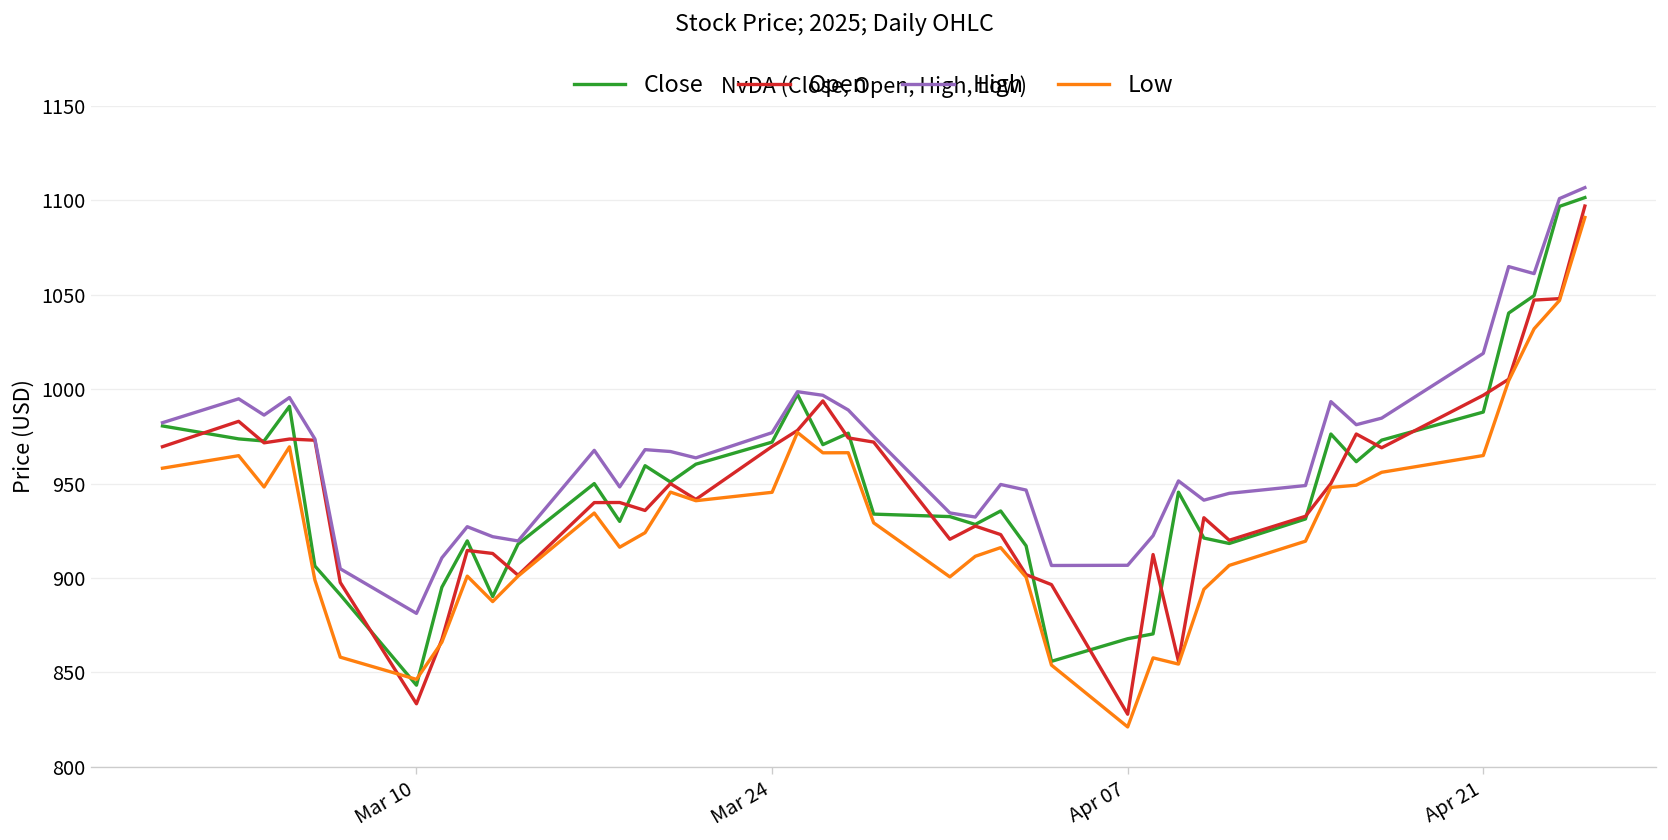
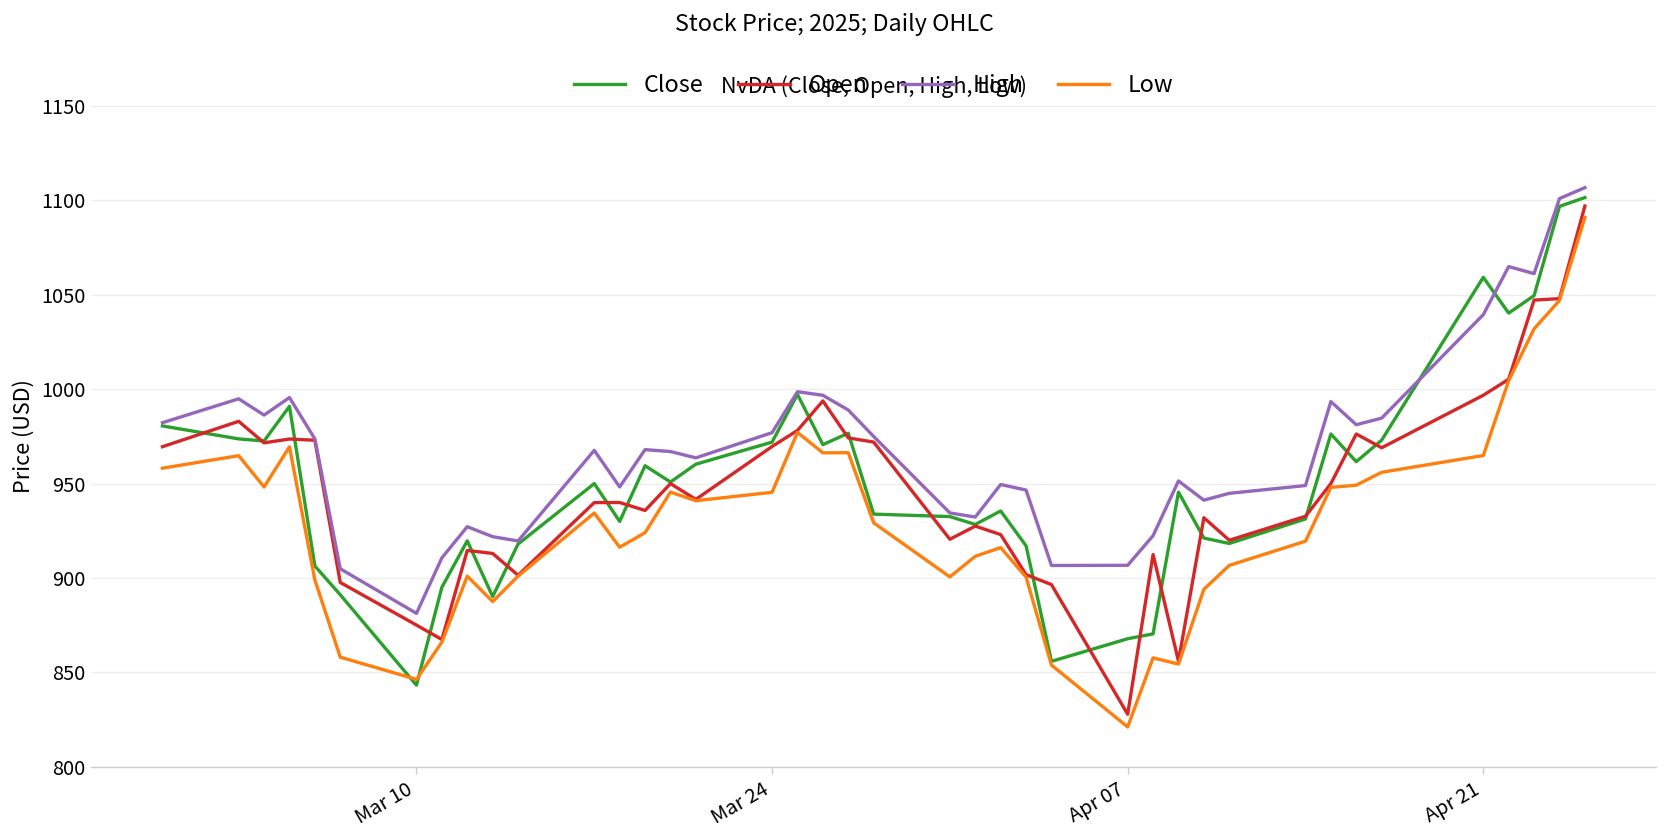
  {
    "Close": {
      "Mar 10": 843,
      "Mar 24": 972,
      "Apr 07": 868,
-     "Apr 21": 988
+     "Apr 21": 1059
    },
    "Open": {
-     "Mar 10": 833,
+     "Mar 10": 875,
      "Mar 24": 970,
      "Apr 07": 828,
      "Apr 21": 997
    },
    "High": {
      "Mar 10": 881,
      "Mar 24": 977,
      "Apr 07": 907,
-     "Apr 21": 1019
+     "Apr 21": 1040
    },
    "Low": {
      "Mar 10": 846,
      "Mar 24": 945,
      "Apr 07": 821,
      "Apr 21": 965
    }
  }
